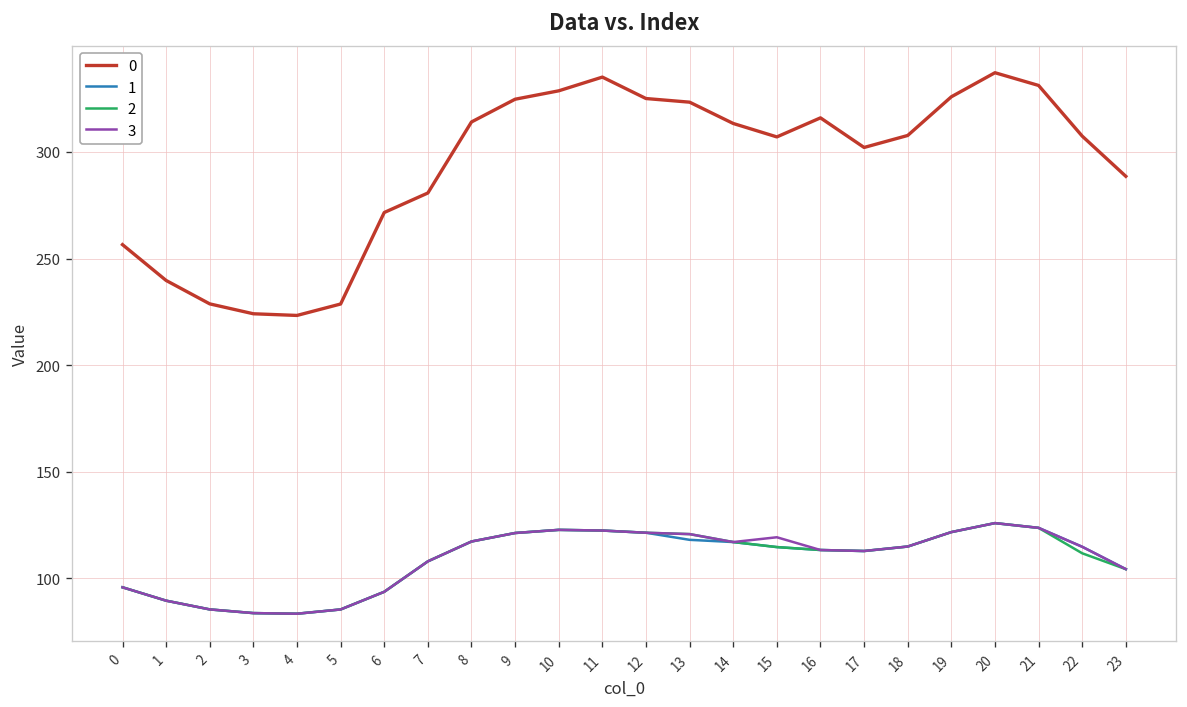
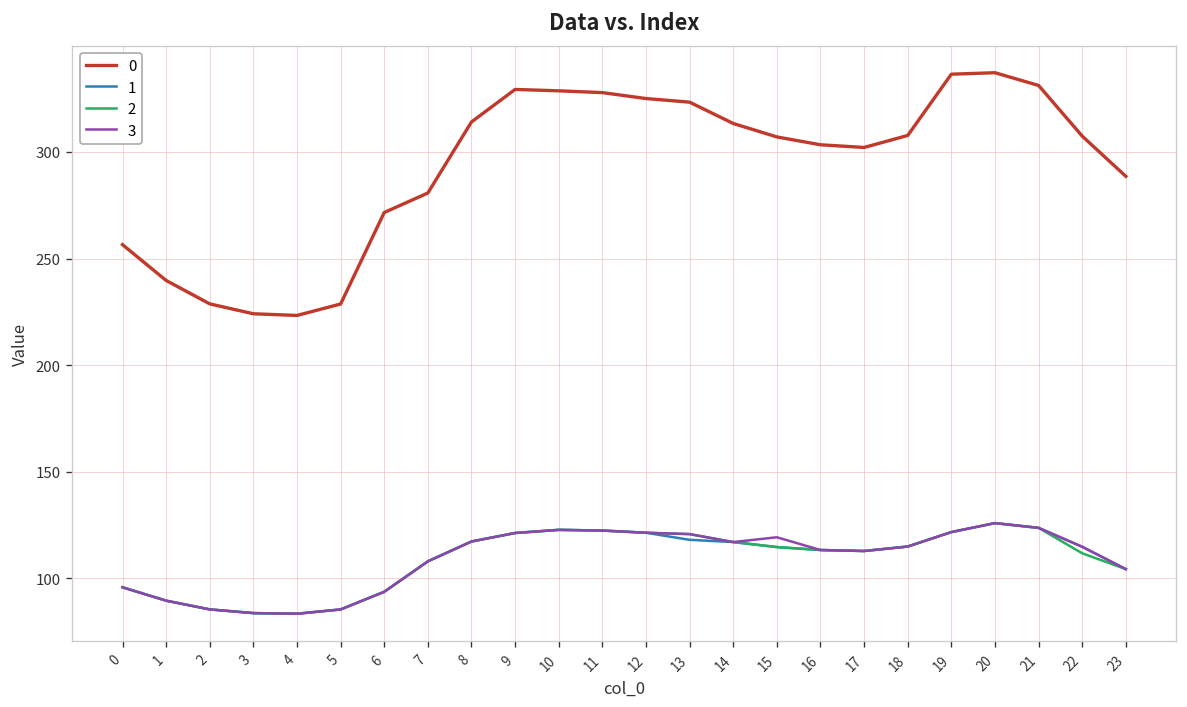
  {
    "0": {
      "0": 257,
      "1": 240,
      "2": 229,
      "3": 224,
      "4": 223,
      "5": 229,
      "6": 272,
      "7": 281,
      "8": 314,
-     "9": 325,
+     "9": 329,
      "10": 329,
-     "11": 335,
+     "11": 328,
      "12": 325,
      "13": 323,
      "14": 313,
      "15": 307,
-     "16": 316,
+     "16": 303,
      "17": 302,
      "18": 308,
-     "19": 326,
+     "19": 336,
      "20": 337,
      "21": 331,
      "22": 307,
      "23": 289
    },
    "1": {
      "13": 118
    },
    "2": {
      "22": 112
    },
    "3": {
      "15": 119
    }
  }
